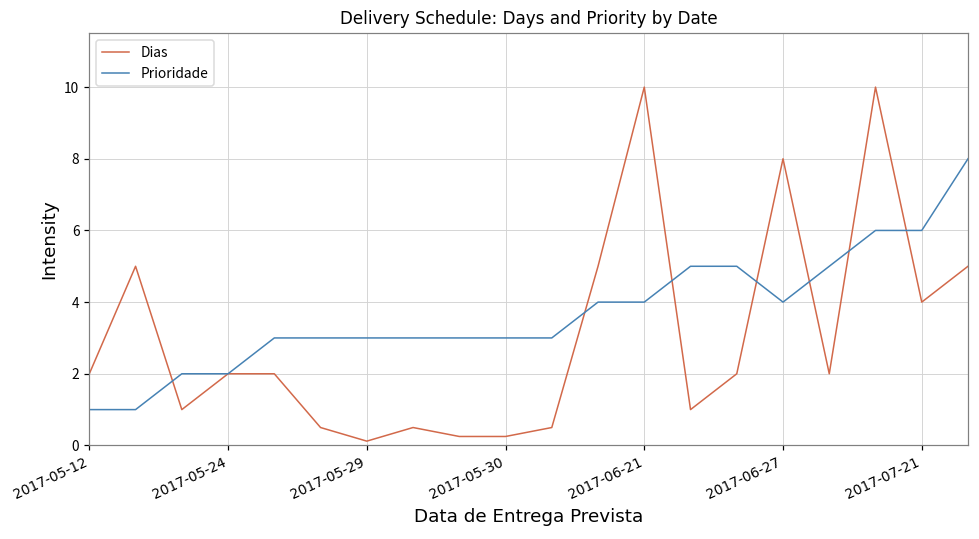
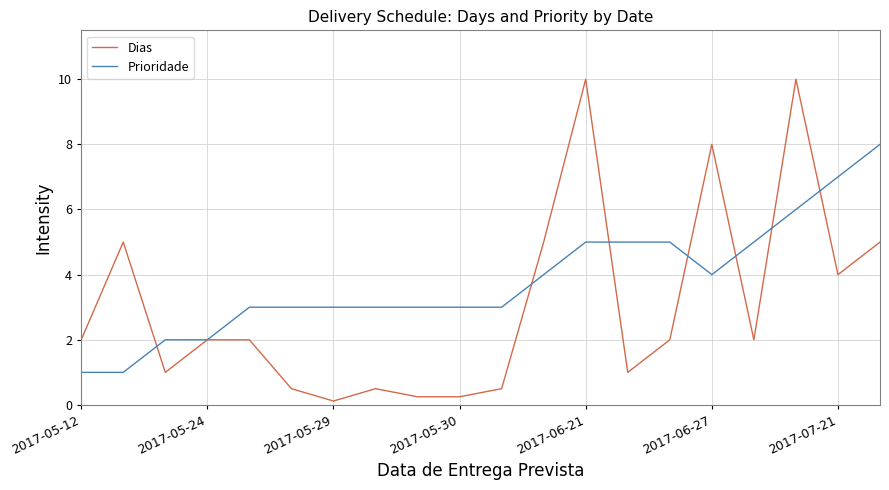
  {
    "Dias": {
      "2017-05-12": 2,
      "2017-06-21": 10,
      "2017-06-27": 8,
      "2017-07-21": 4
    },
    "Prioridade": {
      "2017-05-12": 1,
-     "2017-06-21": 4,
+     "2017-06-21": 5,
      "2017-06-27": 4,
-     "2017-07-21": 6
+     "2017-07-21": 7
    }
  }
